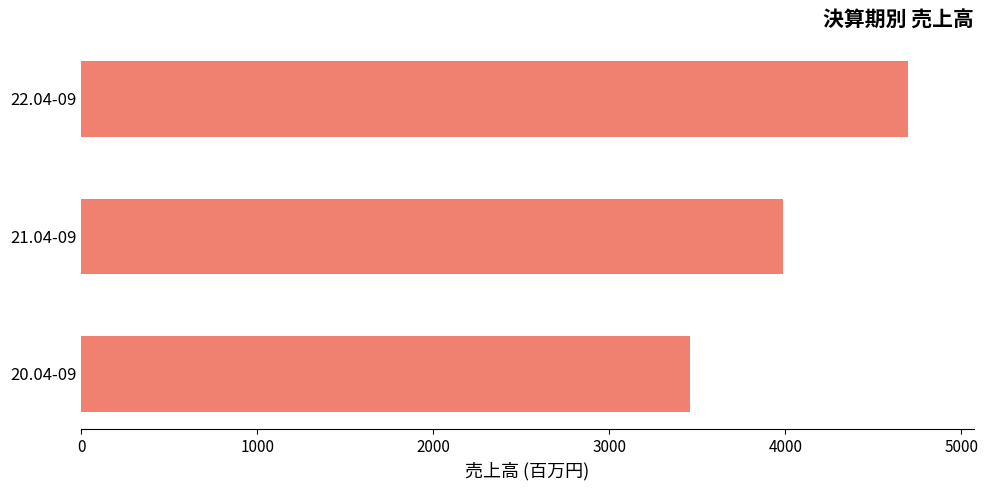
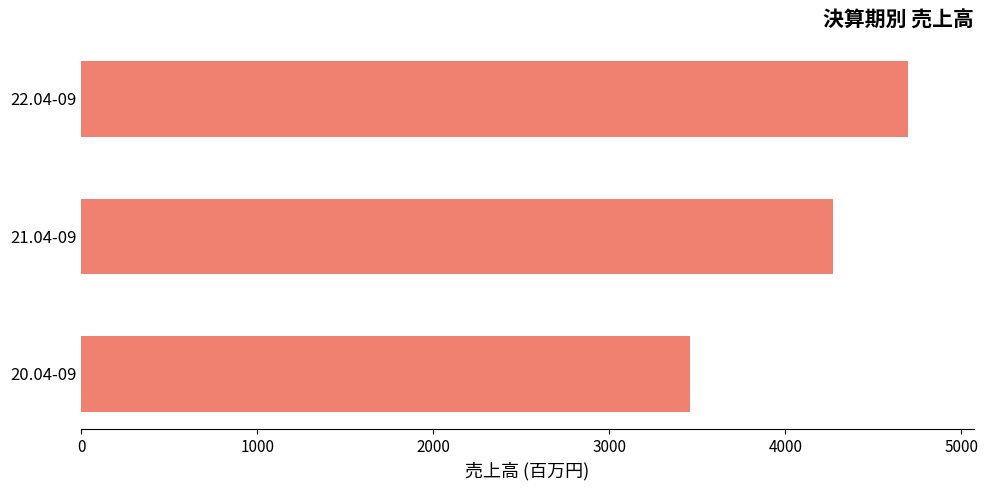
  {
    "22.04-09": 4700,
-   "21.04-09": 3990,
+   "21.04-09": 4270,
    "20.04-09": 3460
  }
